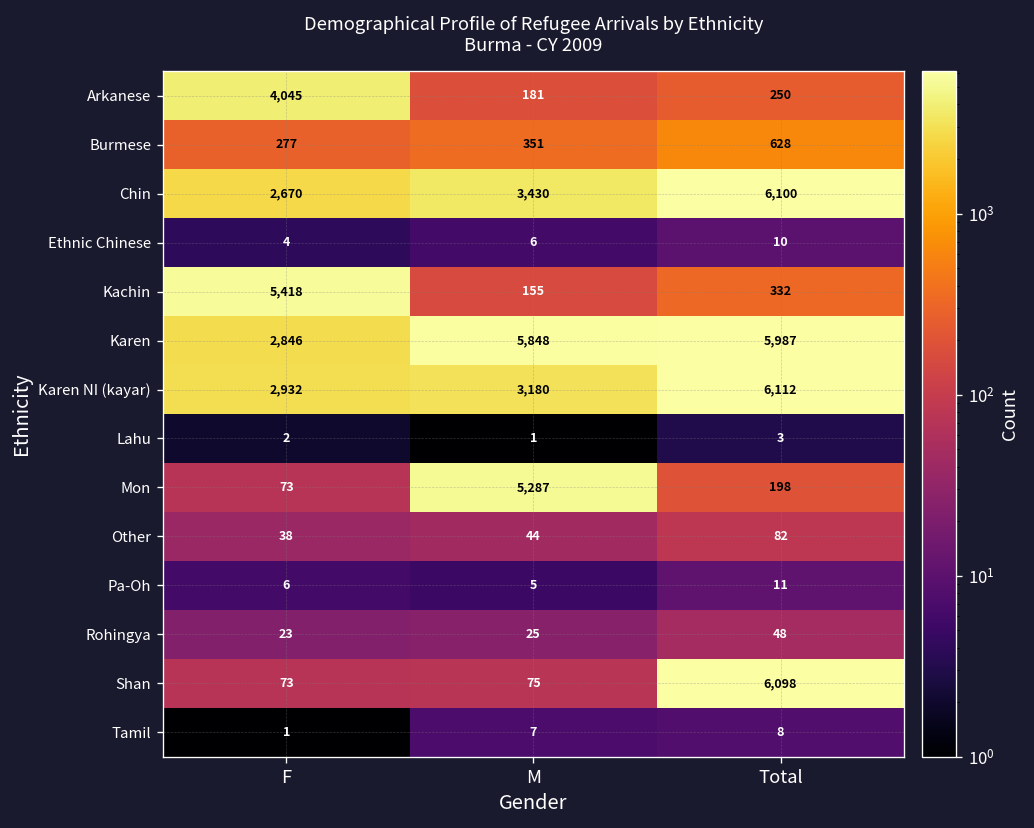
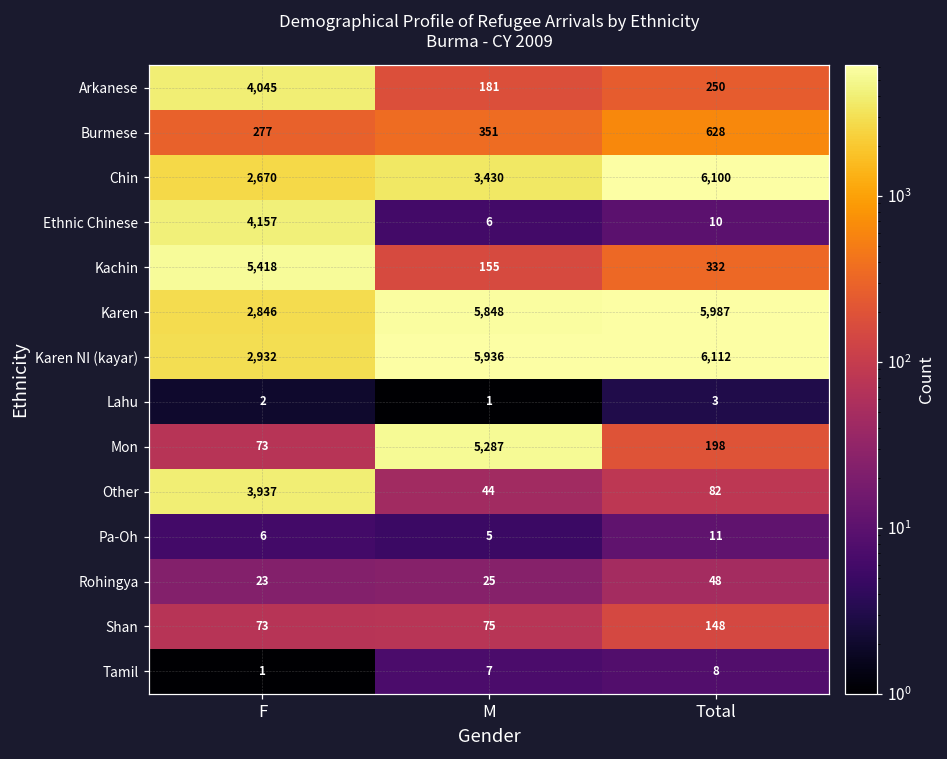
  {
    "Arkanese": {
      "F": "4,045",
      "M": "181",
      "Total": "250"
    },
    "Burmese": {
      "F": "277",
      "M": "351",
      "Total": "628"
    },
    "Chin": {
      "F": "2,670",
      "M": "3,430",
      "Total": "6,100"
    },
    "Ethnic Chinese": {
-     "F": "4",
+     "F": "4,157",
      "M": "6",
      "Total": "10"
    },
    "Kachin": {
      "F": "5,418",
      "M": "155",
      "Total": "332"
    },
    "Karen": {
      "F": "2,846",
      "M": "5,848",
      "Total": "5,987"
    },
    "Karen NI (kayar)": {
      "F": "2,932",
-     "M": "3,180",
+     "M": "5,936",
      "Total": "6,112"
    },
    "Lahu": {
      "F": "2",
      "M": "1",
      "Total": "3"
    },
    "Mon": {
      "F": "73",
      "M": "5,287",
      "Total": "198"
    },
    "Other": {
-     "F": "38",
+     "F": "3,937",
      "M": "44",
      "Total": "82"
    },
    "Pa-Oh": {
      "F": "6",
      "M": "5",
      "Total": "11"
    },
    "Rohingya": {
      "F": "23",
      "M": "25",
      "Total": "48"
    },
    "Shan": {
      "F": "73",
      "M": "75",
-     "Total": "6,098"
+     "Total": "148"
    },
    "Tamil": {
      "F": "1",
      "M": "7",
      "Total": "8"
    }
  }
